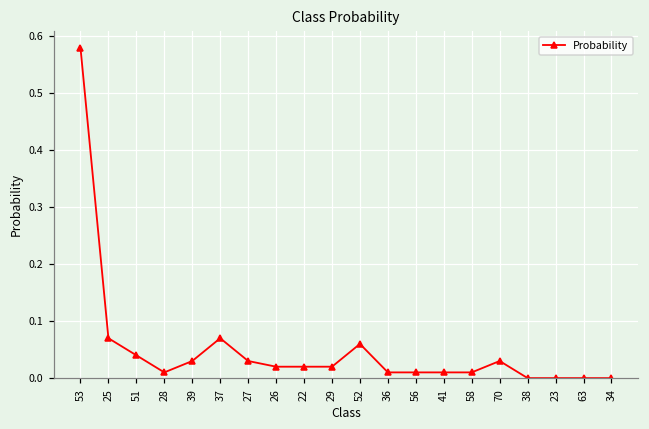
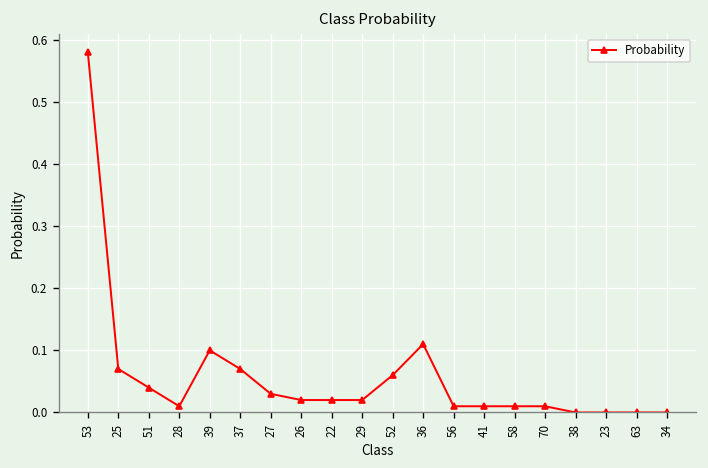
  {
    "53": 0.58,
    "25": 0.07,
    "51": 0.04,
    "28": 0.01,
-   "39": 0.03,
+   "39": 0.10,
    "37": 0.07,
    "27": 0.03,
    "26": 0.02,
    "22": 0.02,
    "29": 0.02,
    "52": 0.06,
-   "36": 0.01,
+   "36": 0.11,
    "56": 0.01,
    "41": 0.01,
    "58": 0.01,
-   "70": 0.03,
+   "70": 0.01,
    "38": 0.00,
    "23": 0.00,
    "63": 0.00,
    "34": 0.00
  }
